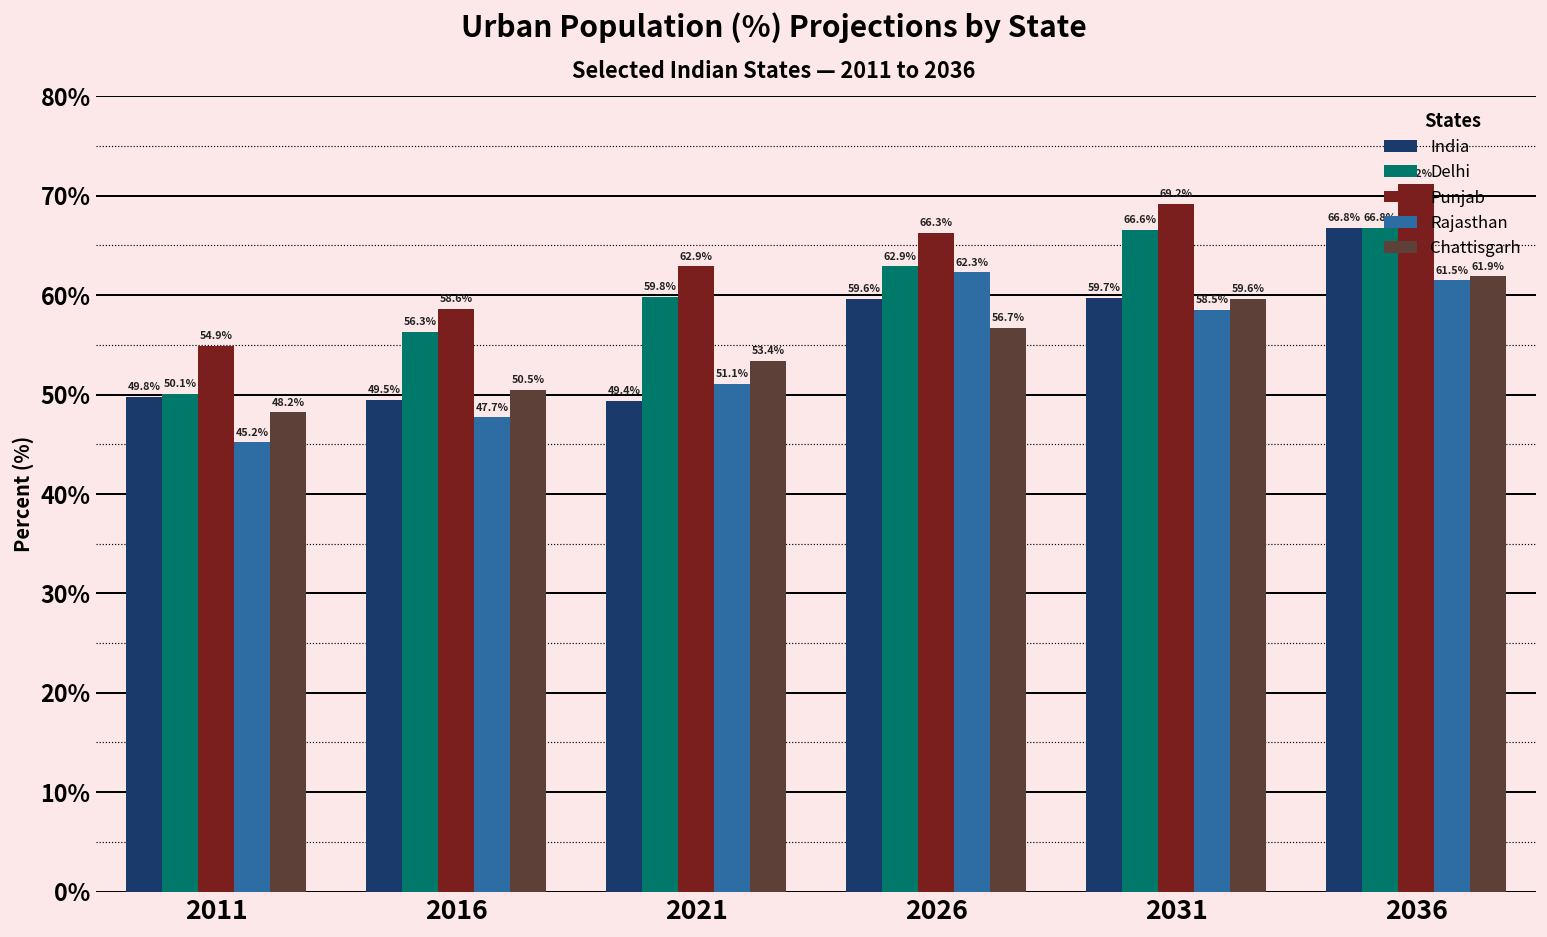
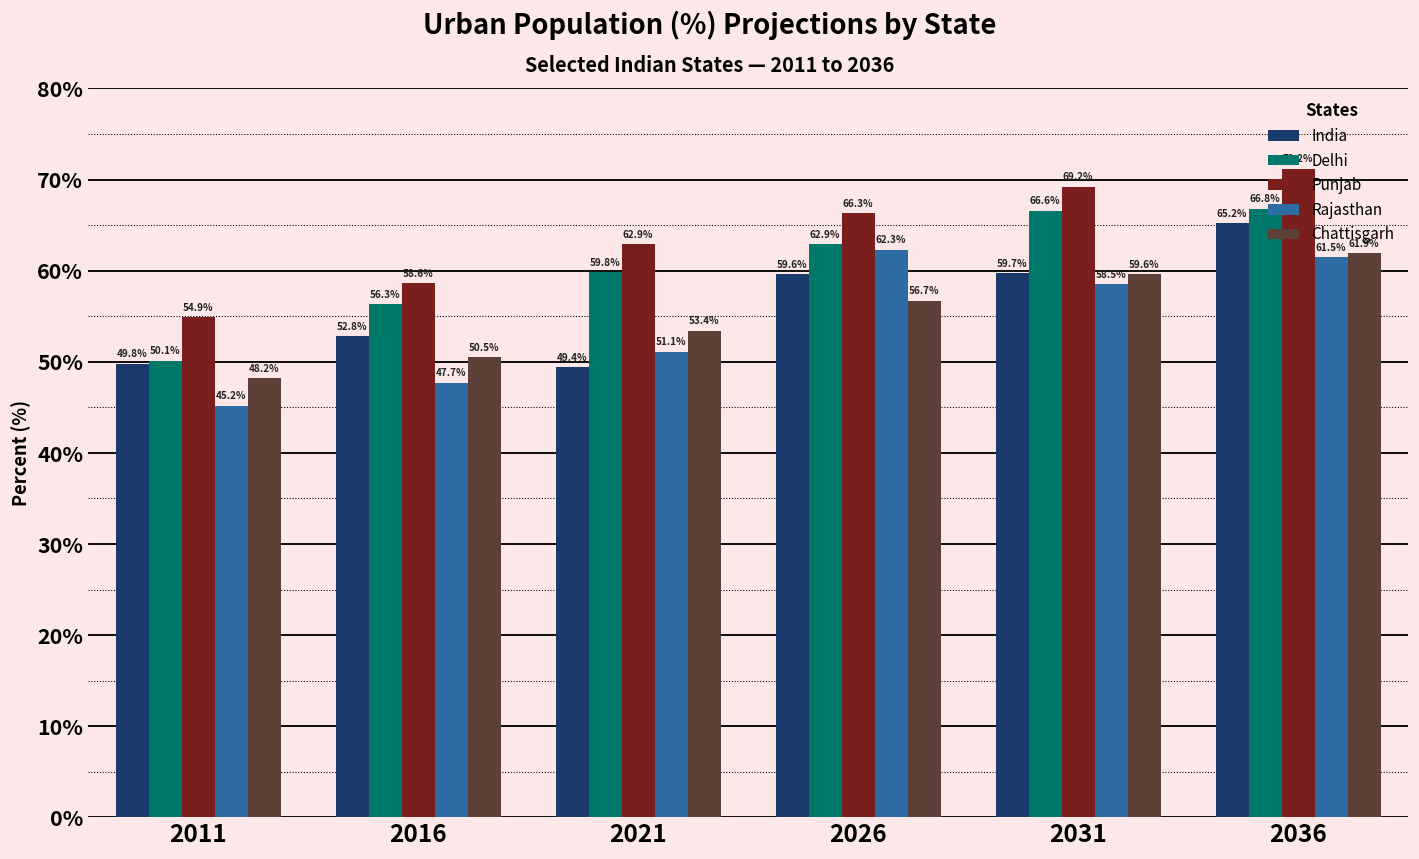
  {
    "India": {
      "2011": "49.8%",
-     "2016": "49.5%",
+     "2016": "52.8%",
      "2021": "49.4%",
      "2026": "59.6%",
      "2031": "59.7%",
-     "2036": "66.8%"
+     "2036": "65.2%"
    },
    "Delhi": {
      "2011": "50.1%",
      "2016": "56.3%",
      "2021": "59.8%",
      "2026": "62.9%",
      "2031": "66.6%",
      "2036": "66.8%"
    },
    "Rajasthan": {
      "2011": "45.2%",
      "2016": "47.7%",
      "2021": "51.1%",
      "2026": "62.3%",
      "2031": "58.5%",
      "2036": "61.5%"
    }
  }
